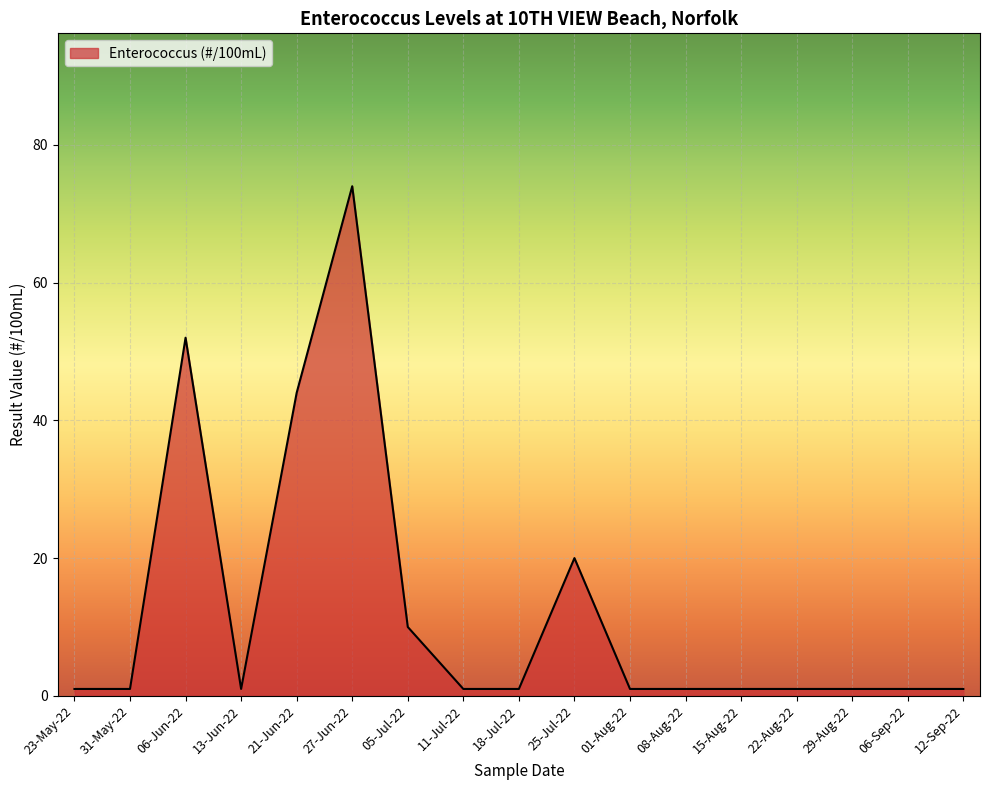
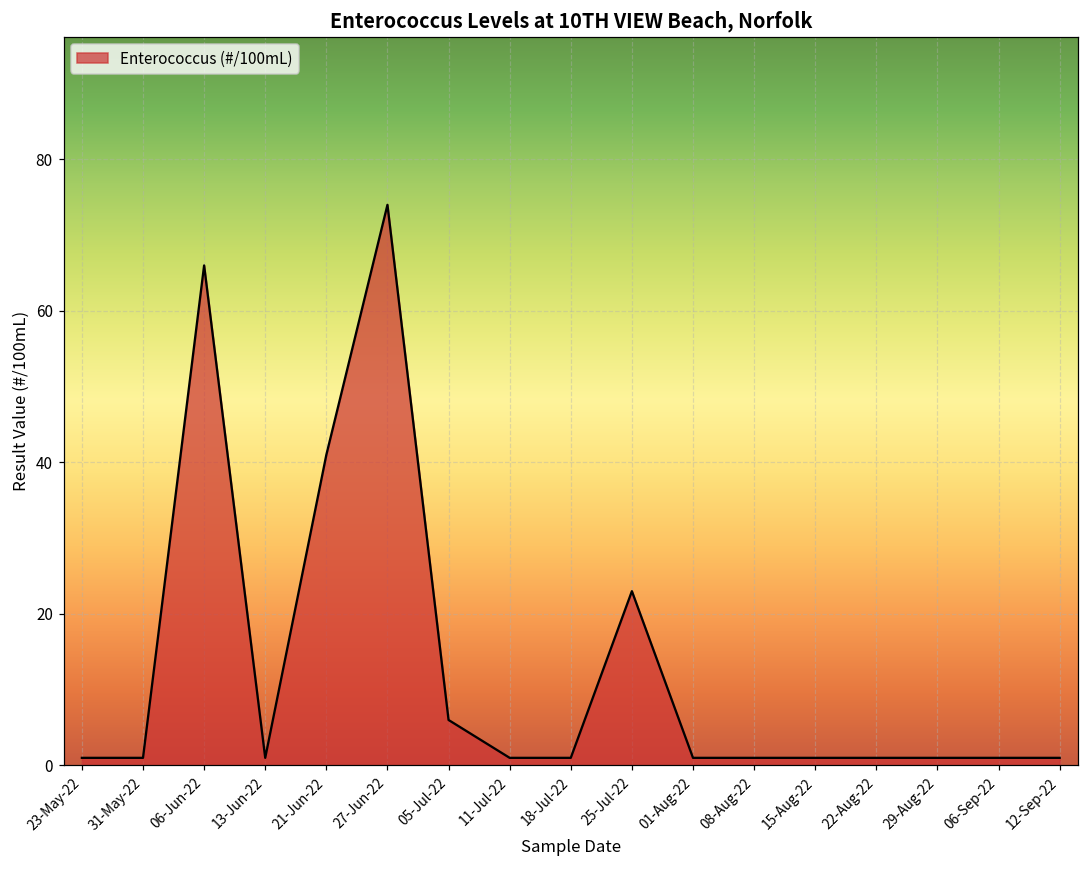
  {
    "23-May-22": 1,
    "31-May-22": 1,
-   "06-Jun-22": 52,
+   "06-Jun-22": 66,
    "13-Jun-22": 1,
-   "21-Jun-22": 44,
+   "21-Jun-22": 41,
    "27-Jun-22": 74,
-   "05-Jul-22": 10,
+   "05-Jul-22": 6,
    "11-Jul-22": 1,
    "18-Jul-22": 1,
-   "25-Jul-22": 20,
+   "25-Jul-22": 23,
    "01-Aug-22": 1,
    "08-Aug-22": 1,
    "15-Aug-22": 1,
    "22-Aug-22": 1,
    "29-Aug-22": 1,
    "06-Sep-22": 1,
    "12-Sep-22": 1
  }
